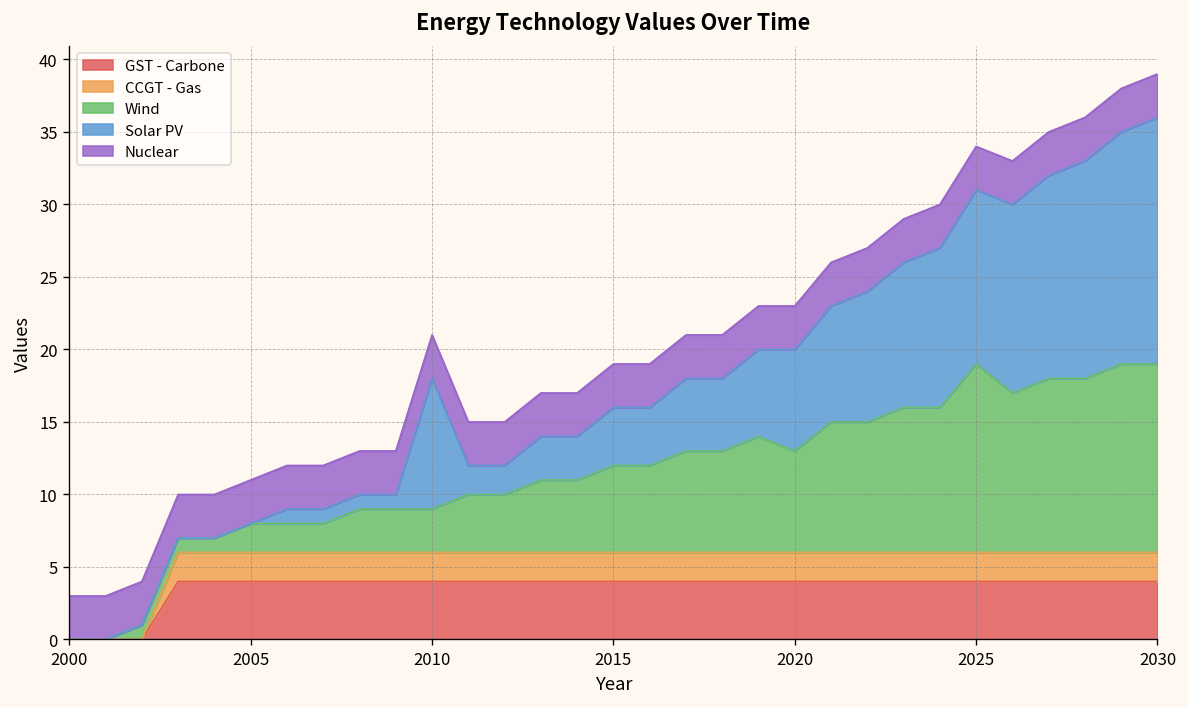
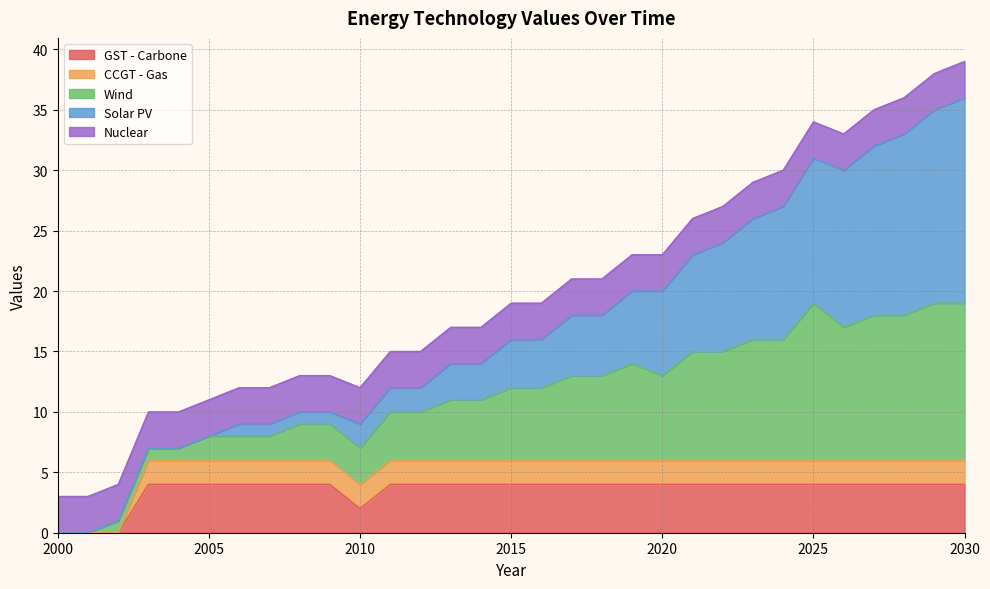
  {
    "GST - Carbone": {
      "2005": 4,
-     "2010": 4,
+     "2010": 2,
      "2015": 4,
      "2020": 4,
      "2025": 4,
      "2030": 4
    },
    "CCGT - Gas": {
      "2005": 6,
      "2015": 6,
      "2020": 6,
      "2025": 6,
      "2030": 6
    },
    "Wind": {
      "2010": 3,
      "2015": 6,
      "2020": 7,
      "2025": 13,
      "2030": 13
    },
    "Solar PV": {
-     "2010": 9,
+     "2010": 2,
      "2015": 4,
      "2020": 7,
      "2025": 12,
      "2030": 17
    },
    "Nuclear": {
      "2000": 3,
      "2005": 3,
      "2010": 3,
      "2015": 3,
      "2020": 3,
      "2025": 3,
      "2030": 3
    }
  }
